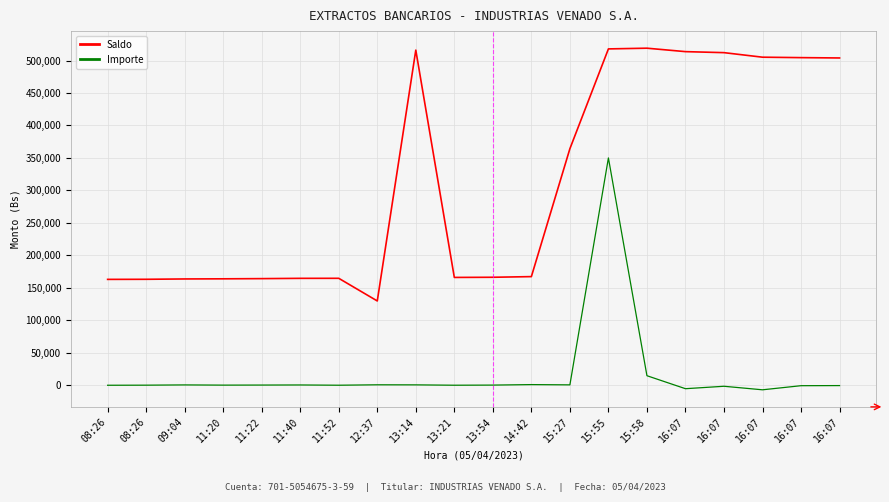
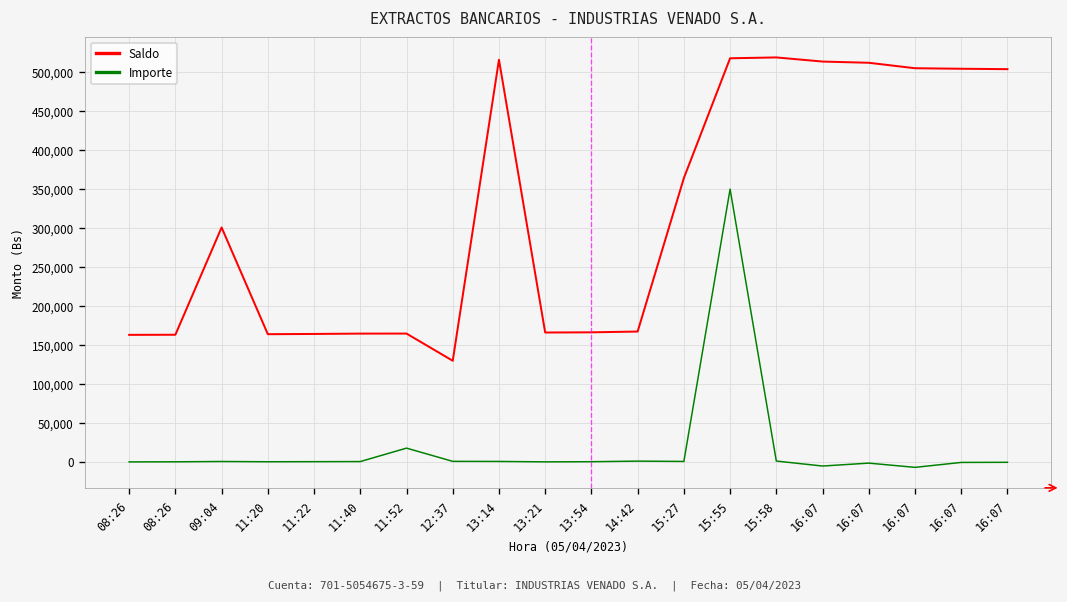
  {
    "Saldo": {
-     "09:04": "160,000",
+     "09:04": "300,000",
      "11:20": "160,000",
      "11:22": "160,000",
      "11:40": "160,000",
      "11:52": "160,000",
      "12:37": "130,000",
      "13:14": "520,000",
      "13:21": "170,000",
      "13:54": "170,000",
      "14:42": "170,000",
      "15:27": "360,000",
      "15:55": "520,000",
      "15:58": "520,000"
    },
    "Importe": {
      "09:04": "0",
      "11:20": "0",
      "11:22": "0",
      "11:40": "0",
-     "11:52": "0",
+     "11:52": "20,000",
      "12:37": "0",
      "13:14": "0",
      "13:21": "0",
      "13:54": "0",
      "14:42": "0",
      "15:27": "0",
      "15:55": "350,000",
-     "15:58": "10,000"
+     "15:58": "0"
    }
  }
